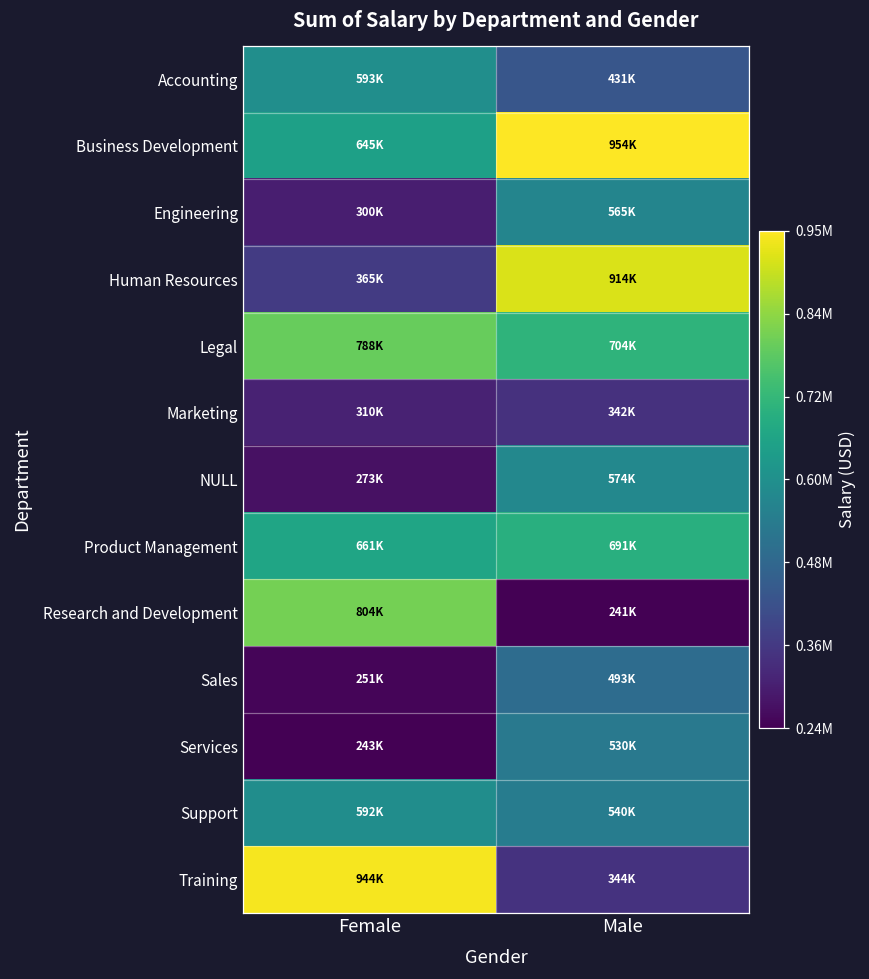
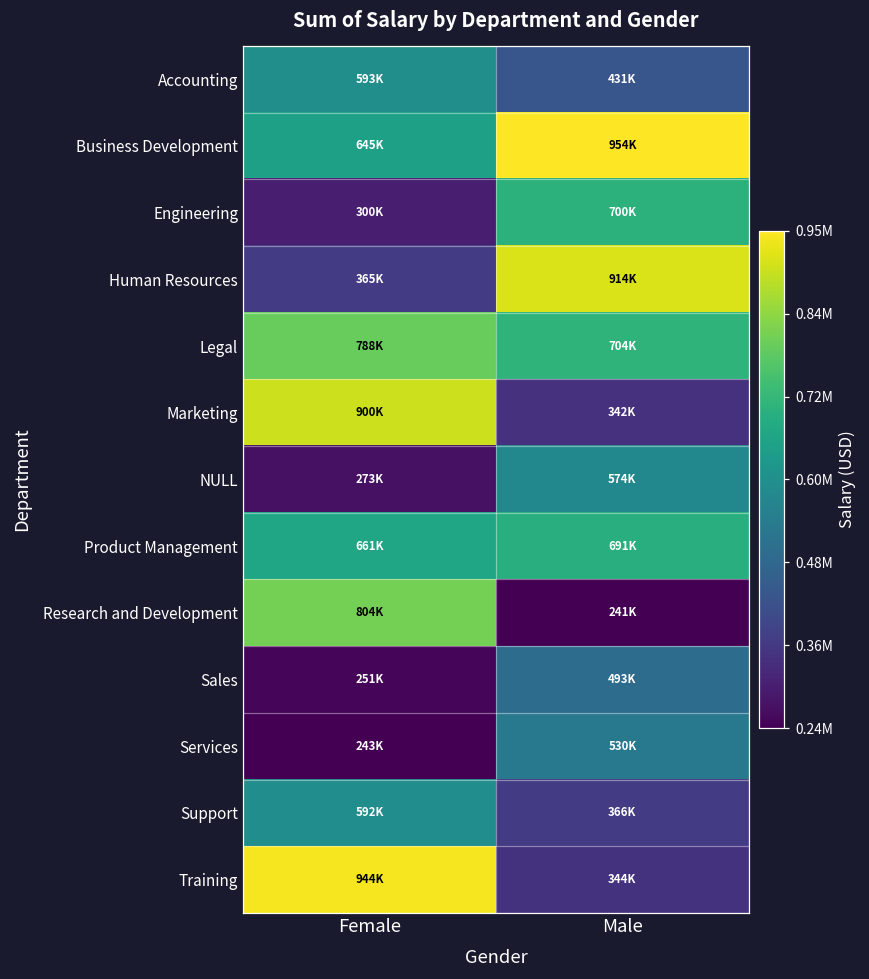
  {
    "Accounting": {
      "Female": "593K",
      "Male": "431K"
    },
    "Business Development": {
      "Female": "645K",
      "Male": "954K"
    },
    "Engineering": {
      "Female": "300K",
-     "Male": "565K"
+     "Male": "700K"
    },
    "Human Resources": {
      "Female": "365K",
      "Male": "914K"
    },
    "Legal": {
      "Female": "788K",
      "Male": "704K"
    },
    "Marketing": {
-     "Female": "310K",
+     "Female": "900K",
      "Male": "342K"
    },
    "NULL": {
      "Female": "273K",
      "Male": "574K"
    },
    "Product Management": {
      "Female": "661K",
      "Male": "691K"
    },
    "Research and Development": {
      "Female": "804K",
      "Male": "241K"
    },
    "Sales": {
      "Female": "251K",
      "Male": "493K"
    },
    "Services": {
      "Female": "243K",
      "Male": "530K"
    },
    "Support": {
      "Female": "592K",
-     "Male": "540K"
+     "Male": "366K"
    },
    "Training": {
      "Female": "944K",
      "Male": "344K"
    }
  }
